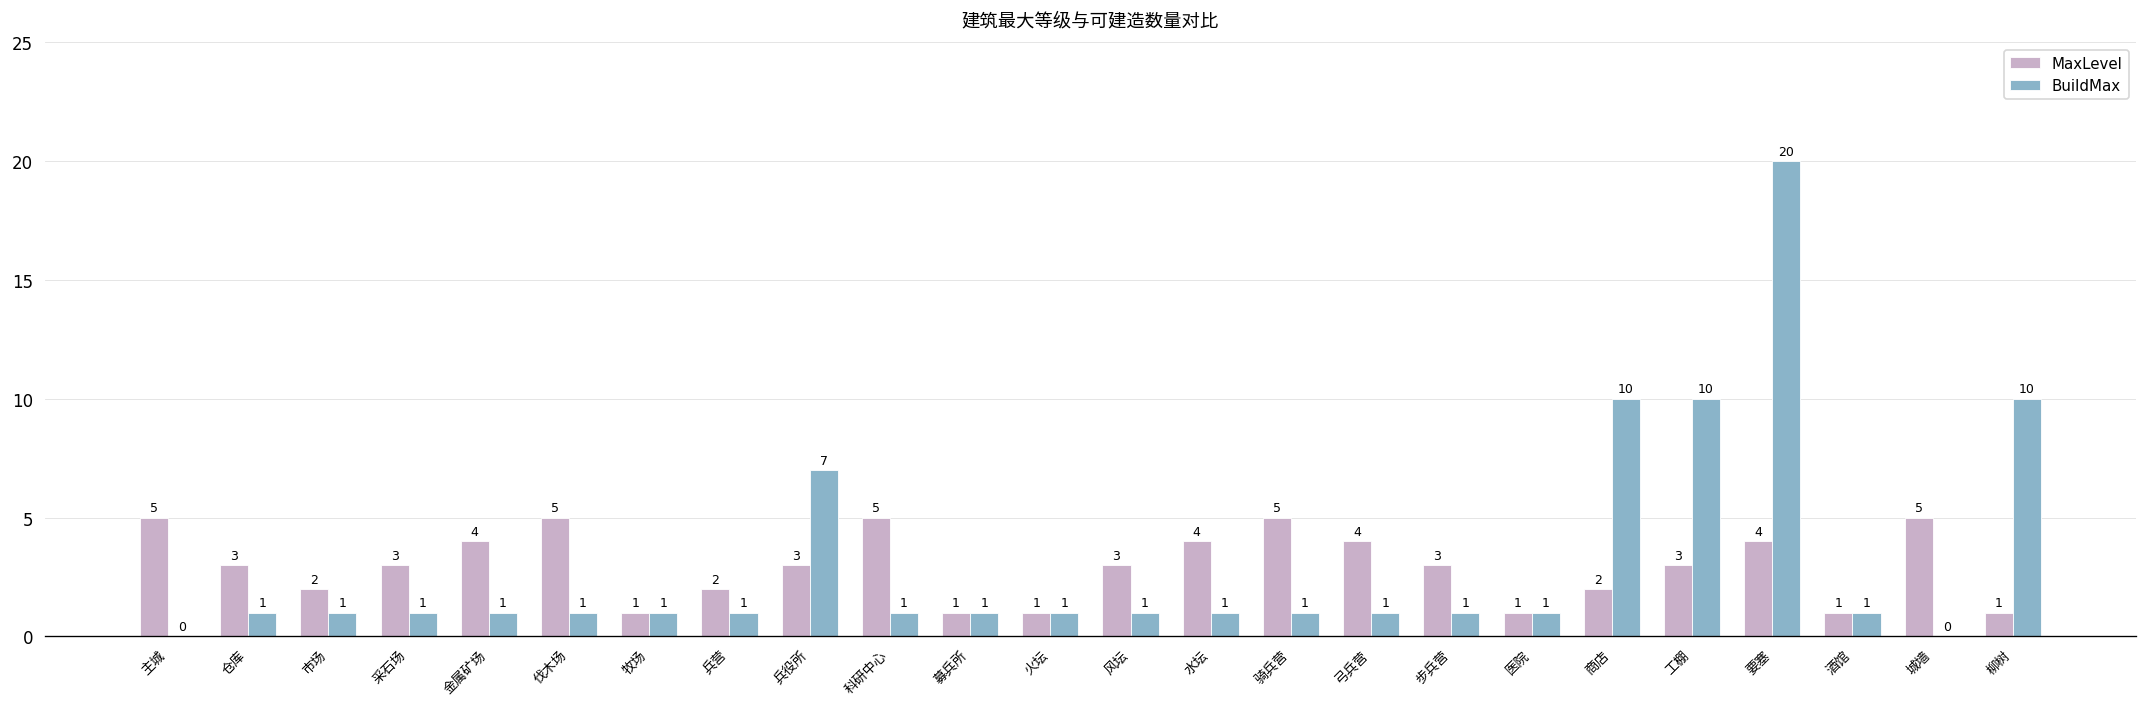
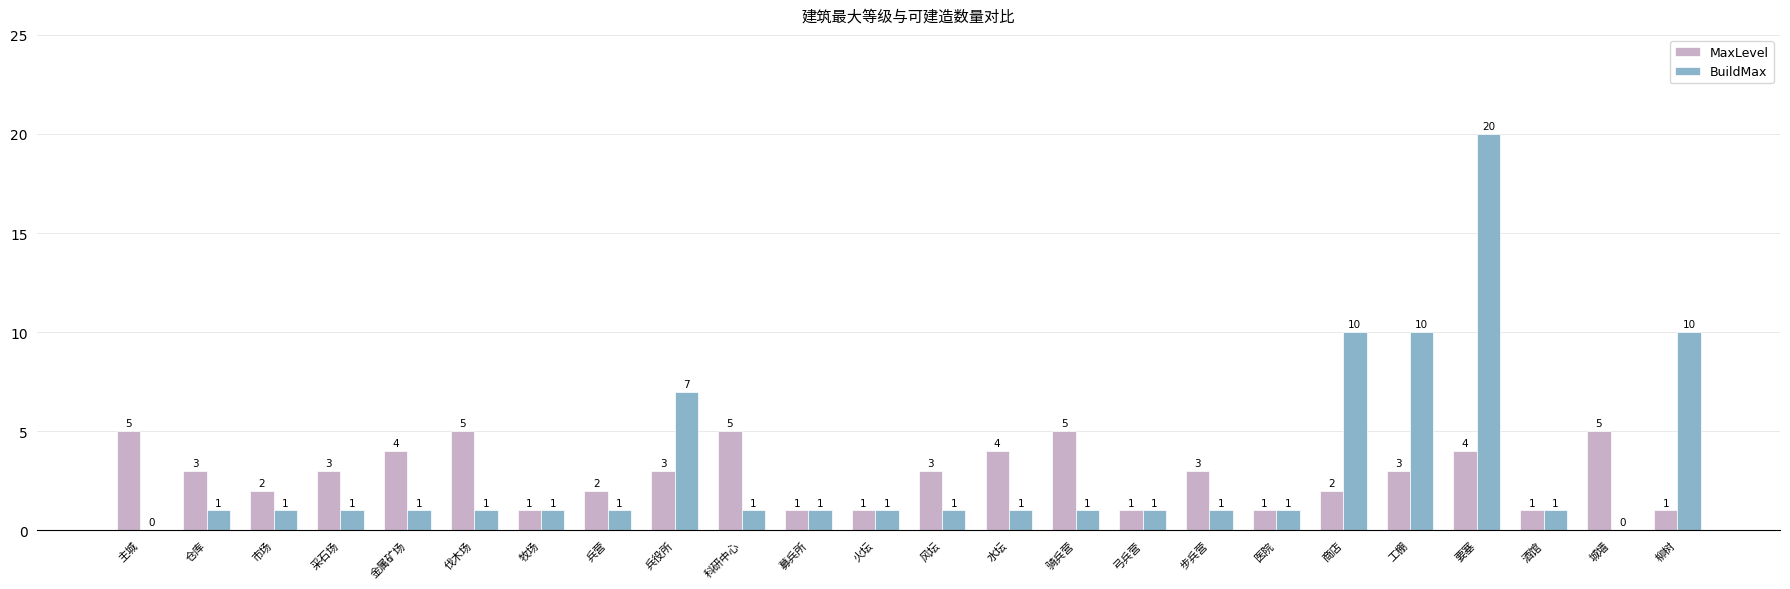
  {
    "MaxLevel": {
      "主城": 5,
      "仓库": 3,
      "市场": 2,
      "采石场": 3,
      "金属矿场": 4,
      "伐木场": 5,
      "牧场": 1,
      "兵营": 2,
      "兵役所": 3,
      "科研中心": 5,
      "募兵所": 1,
      "火坛": 1,
      "风坛": 3,
      "水坛": 4,
      "骑兵营": 5,
-     "弓兵营": 4,
+     "弓兵营": 1,
      "步兵营": 3,
      "医院": 1,
      "商店": 2,
      "工棚": 3,
      "要塞": 4,
      "酒馆": 1,
      "城墙": 5,
      "柳树": 1
    },
    "BuildMax": {
      "主城": 0,
      "仓库": 1,
      "市场": 1,
      "采石场": 1,
      "金属矿场": 1,
      "伐木场": 1,
      "牧场": 1,
      "兵营": 1,
      "兵役所": 7,
      "科研中心": 1,
      "募兵所": 1,
      "火坛": 1,
      "风坛": 1,
      "水坛": 1,
      "骑兵营": 1,
      "弓兵营": 1,
      "步兵营": 1,
      "医院": 1,
      "商店": 10,
      "工棚": 10,
      "要塞": 20,
      "酒馆": 1,
      "城墙": 0,
      "柳树": 10
    }
  }
